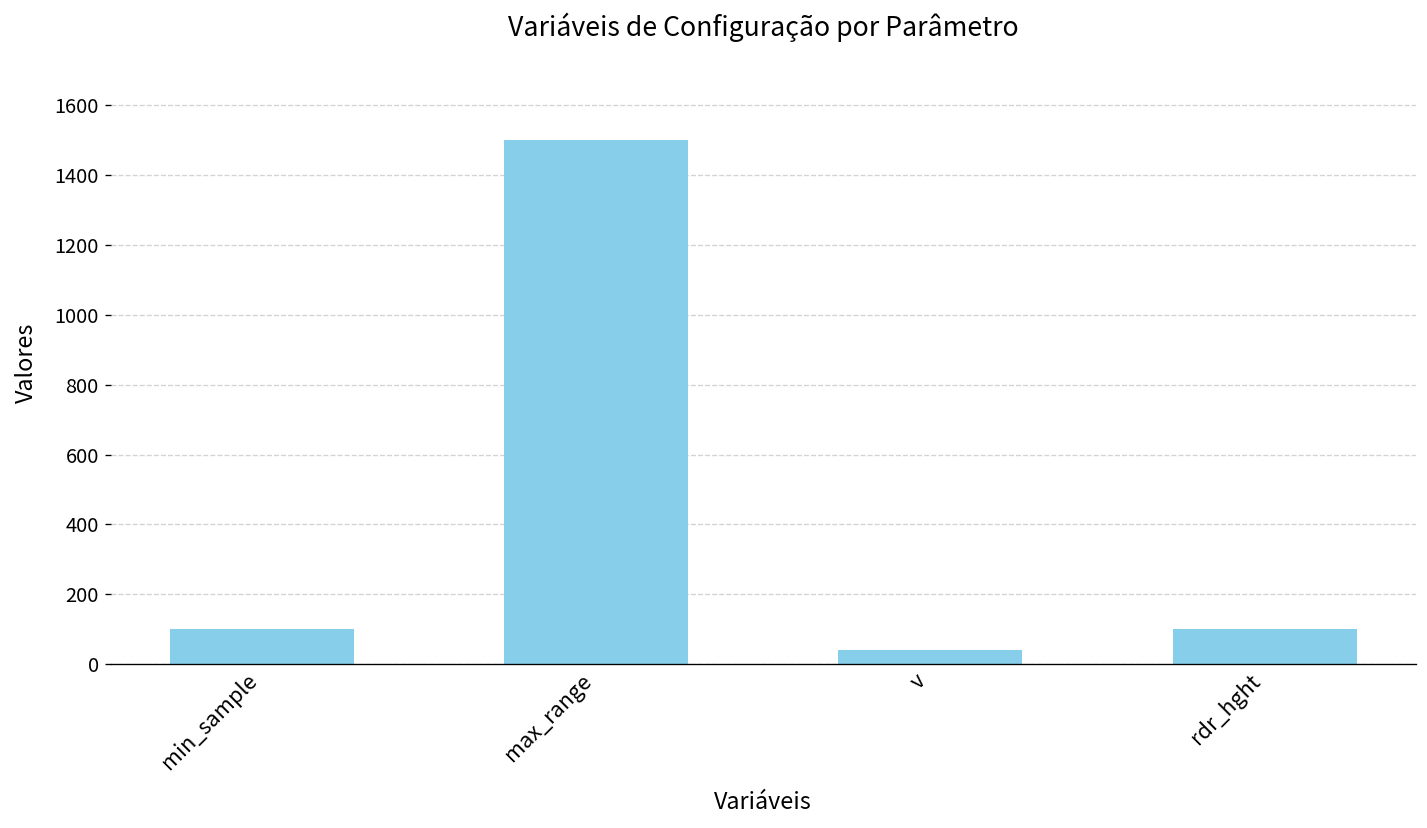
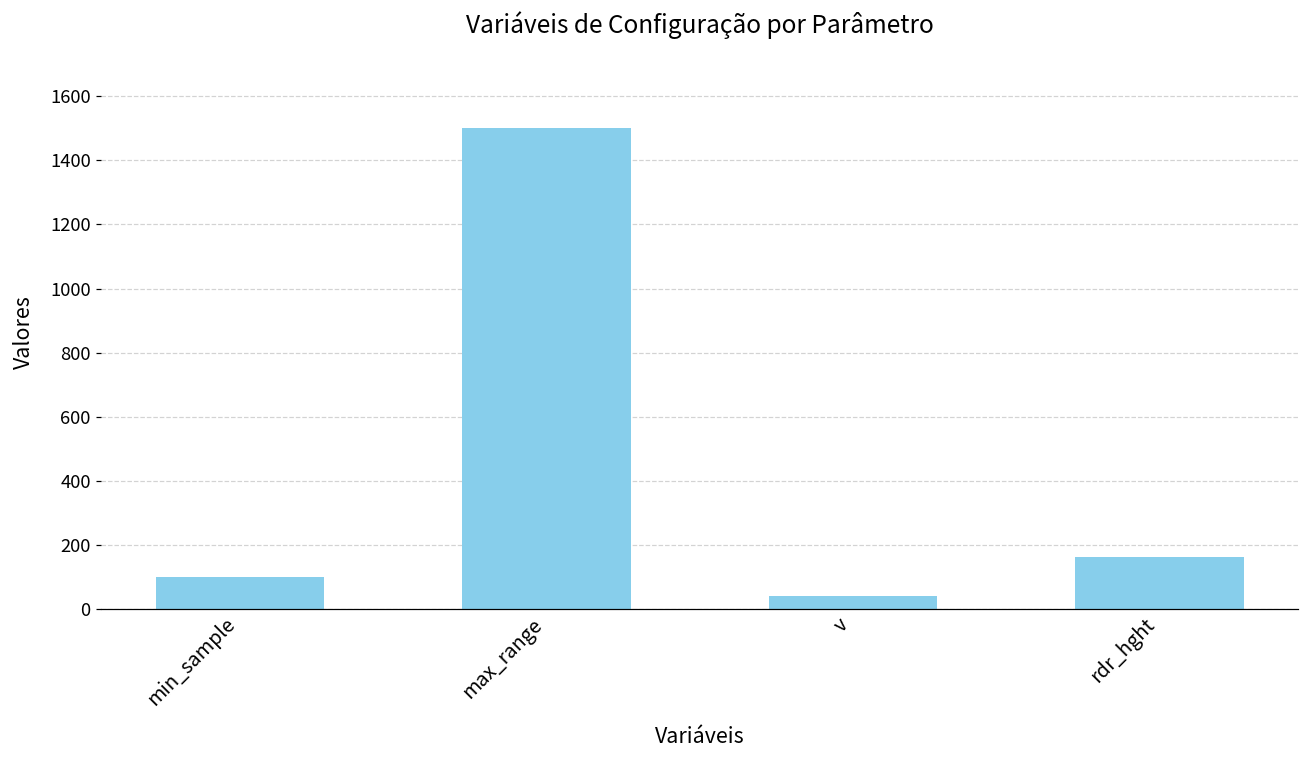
  {
    "min_sample": 100,
    "max_range": 1500,
    "v": 40,
-   "rdr_hght": 100
+   "rdr_hght": 160
  }
